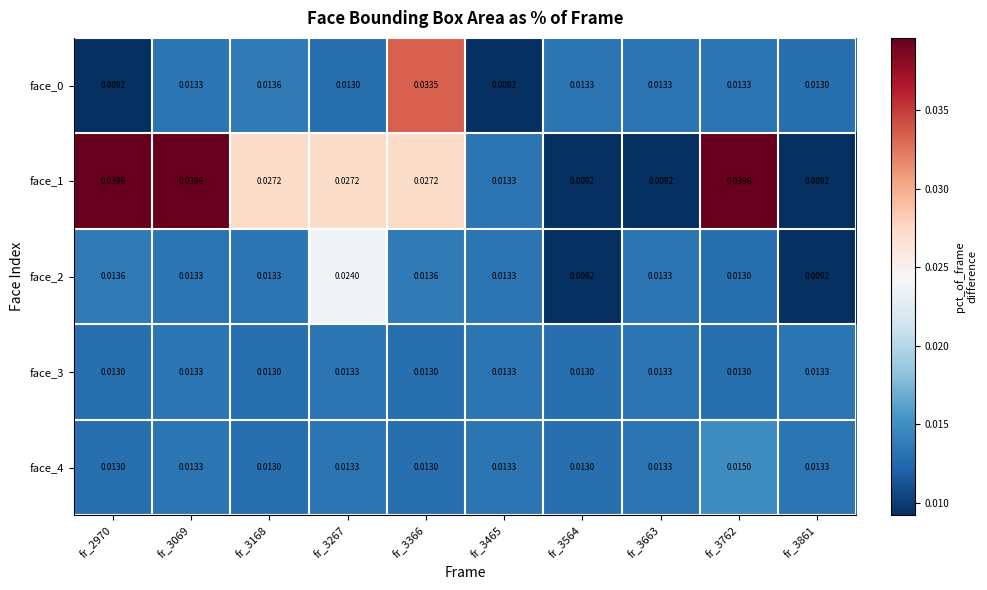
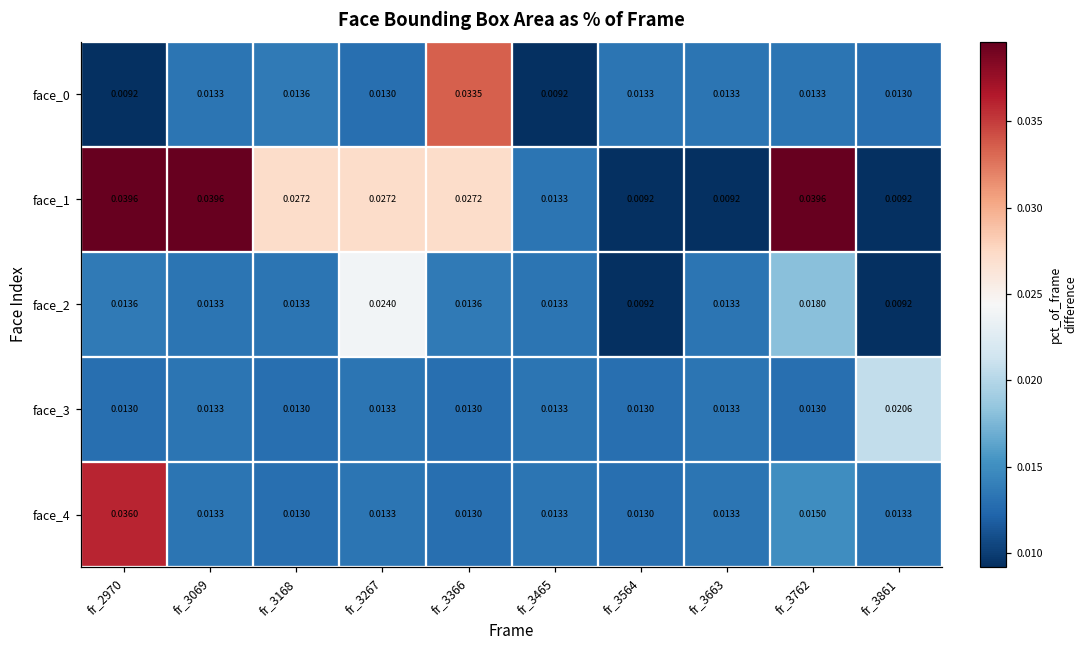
  {
    "face_0": {
      "fr_2970": 0.0092,
      "fr_3069": 0.0133,
      "fr_3168": 0.0136,
      "fr_3267": 0.0130,
      "fr_3366": 0.0335,
      "fr_3465": 0.0092,
      "fr_3564": 0.0133,
      "fr_3663": 0.0133,
      "fr_3762": 0.0133,
      "fr_3861": 0.0130
    },
    "face_1": {
      "fr_2970": 0.0396,
      "fr_3069": 0.0396,
      "fr_3168": 0.0272,
      "fr_3267": 0.0272,
      "fr_3366": 0.0272,
      "fr_3465": 0.0133,
      "fr_3564": 0.0092,
      "fr_3663": 0.0092,
      "fr_3762": 0.0396,
      "fr_3861": 0.0092
    },
    "face_2": {
      "fr_2970": 0.0136,
      "fr_3069": 0.0133,
      "fr_3168": 0.0133,
      "fr_3267": 0.0240,
      "fr_3366": 0.0136,
      "fr_3465": 0.0133,
      "fr_3564": 0.0092,
      "fr_3663": 0.0133,
-     "fr_3762": 0.0130,
+     "fr_3762": 0.0180,
      "fr_3861": 0.0092
    },
    "face_3": {
      "fr_2970": 0.0130,
      "fr_3069": 0.0133,
      "fr_3168": 0.0130,
      "fr_3267": 0.0133,
      "fr_3366": 0.0130,
      "fr_3465": 0.0133,
      "fr_3564": 0.0130,
      "fr_3663": 0.0133,
      "fr_3762": 0.0130,
-     "fr_3861": 0.0133
+     "fr_3861": 0.0206
    },
    "face_4": {
-     "fr_2970": 0.0130,
+     "fr_2970": 0.0360,
      "fr_3069": 0.0133,
      "fr_3168": 0.0130,
      "fr_3267": 0.0133,
      "fr_3366": 0.0130,
      "fr_3465": 0.0133,
      "fr_3564": 0.0130,
      "fr_3663": 0.0133,
      "fr_3762": 0.0150,
      "fr_3861": 0.0133
    }
  }
